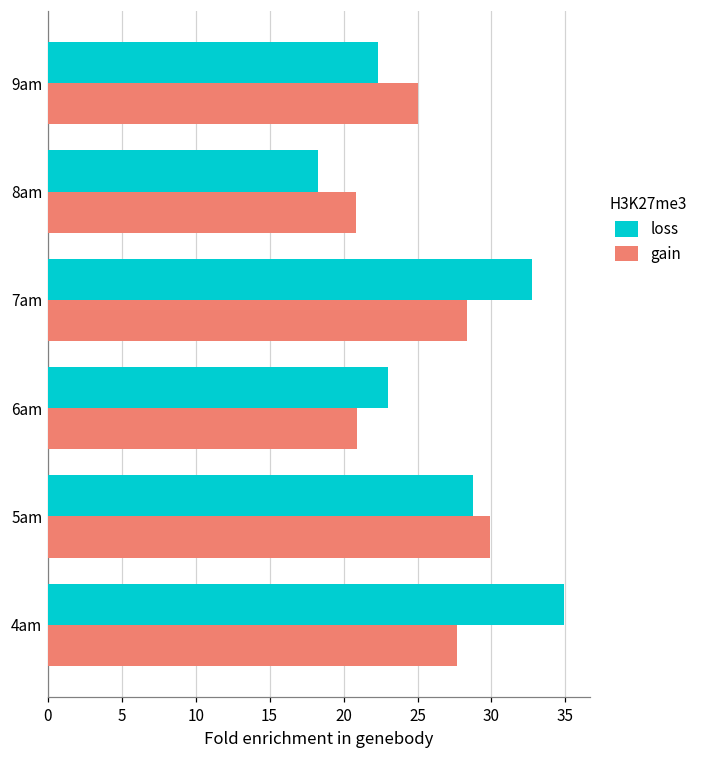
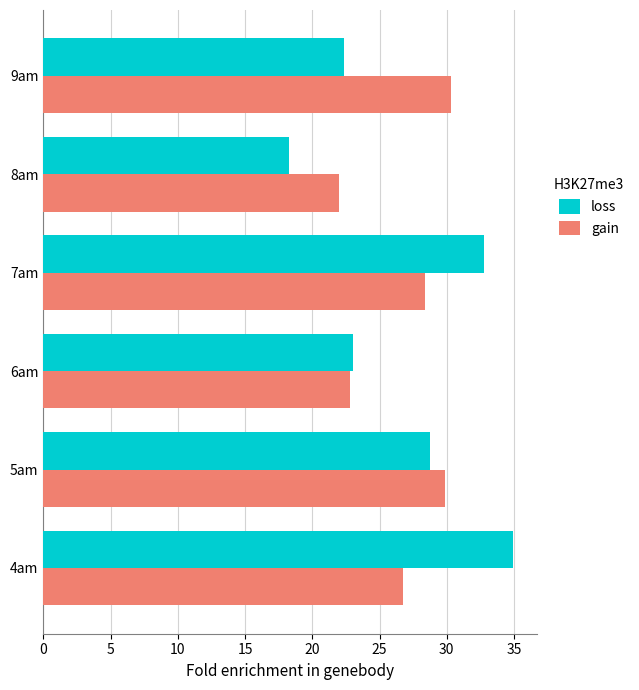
  {
    "loss": {
      "9am": 22.3,
      "8am": 18.3,
      "7am": 32.7,
      "6am": 23.0,
      "5am": 28.8,
      "4am": 34.9
    },
    "gain": {
-     "9am": 25.0,
-     "8am": 20.8,
+     "9am": 30.3,
+     "8am": 22.0,
      "7am": 28.3,
-     "6am": 20.9,
+     "6am": 22.8,
      "5am": 29.9,
-     "4am": 27.6
+     "4am": 26.7
    }
  }
